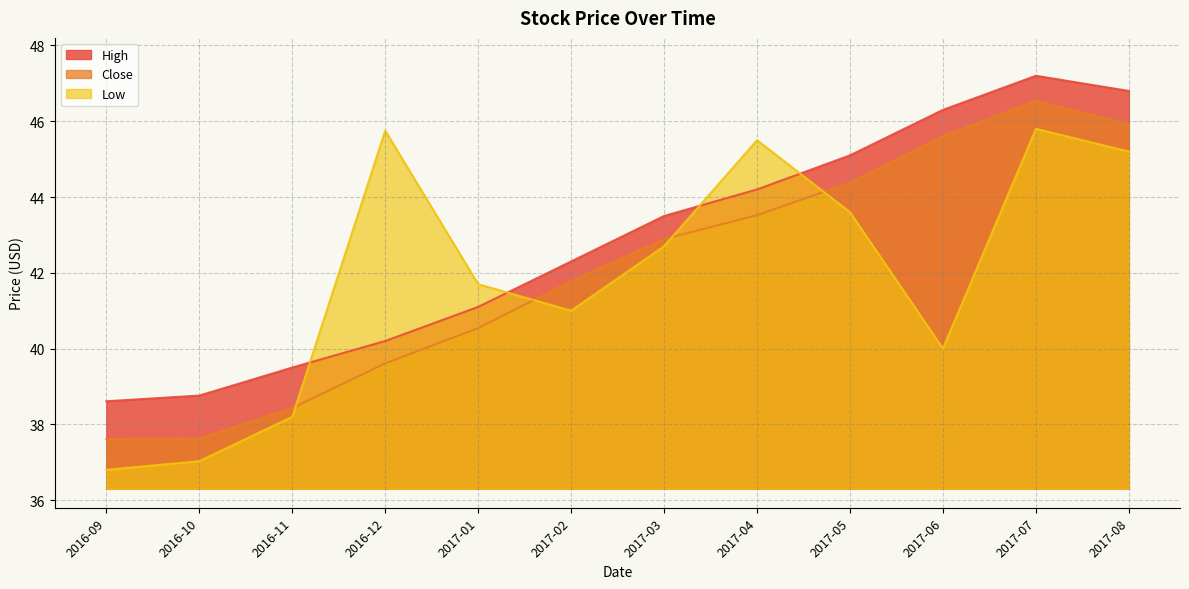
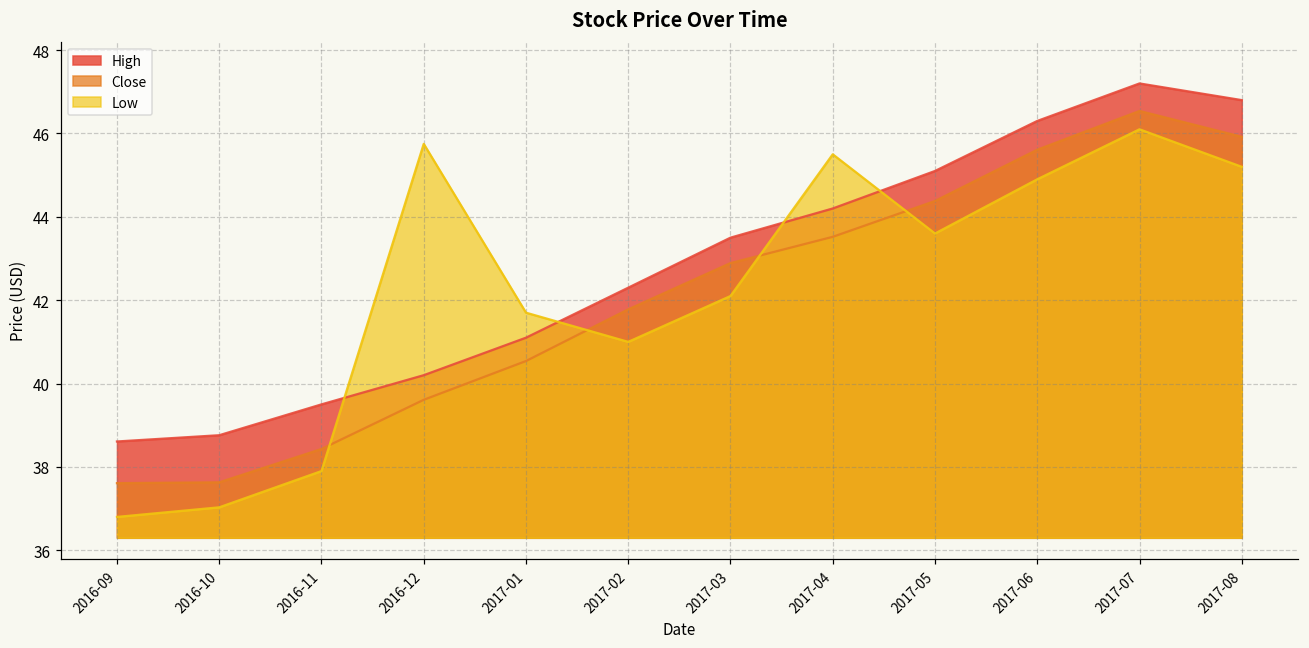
  {
    "Low": {
      "2016-09": 36.8,
      "2016-10": 37.0,
-     "2016-11": 38.2,
+     "2016-11": 37.9,
      "2016-12": 45.8,
      "2017-01": 41.7,
      "2017-02": 41.0,
-     "2017-03": 42.7,
+     "2017-03": 42.1,
      "2017-04": 45.5,
      "2017-05": 43.6,
-     "2017-06": 40.0,
-     "2017-07": 45.8,
+     "2017-06": 44.9,
+     "2017-07": 46.1,
      "2017-08": 45.2
    }
  }
